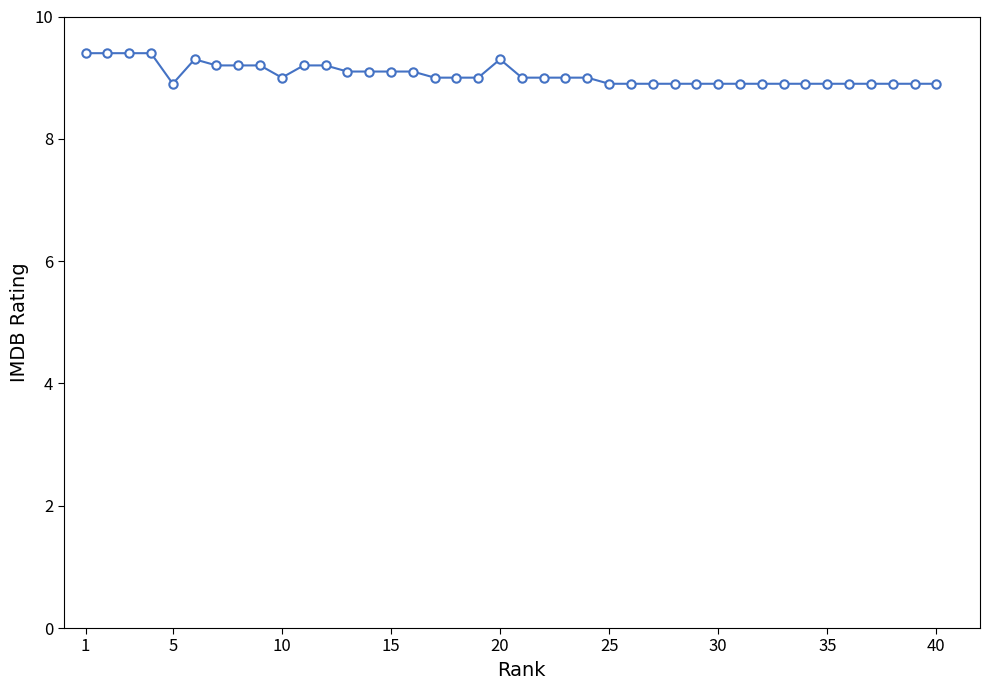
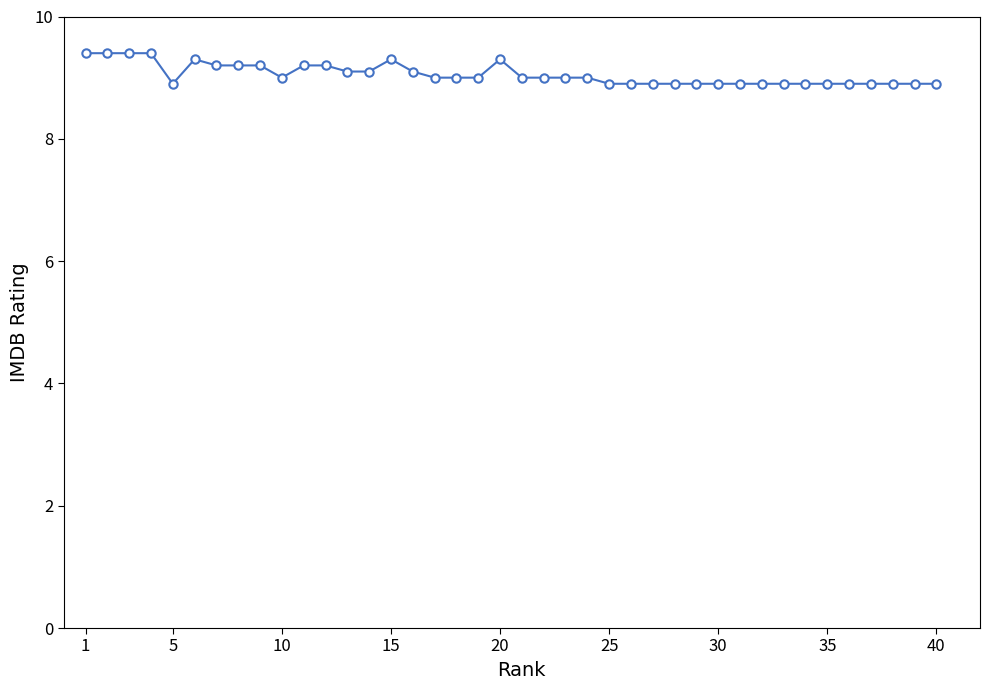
  {
    "1": 9.4,
    "5": 8.9,
    "10": 9.0,
-   "15": 9.1,
+   "15": 9.3,
    "20": 9.3,
    "25": 8.9,
    "30": 8.9,
    "35": 8.9,
    "40": 8.9
  }
